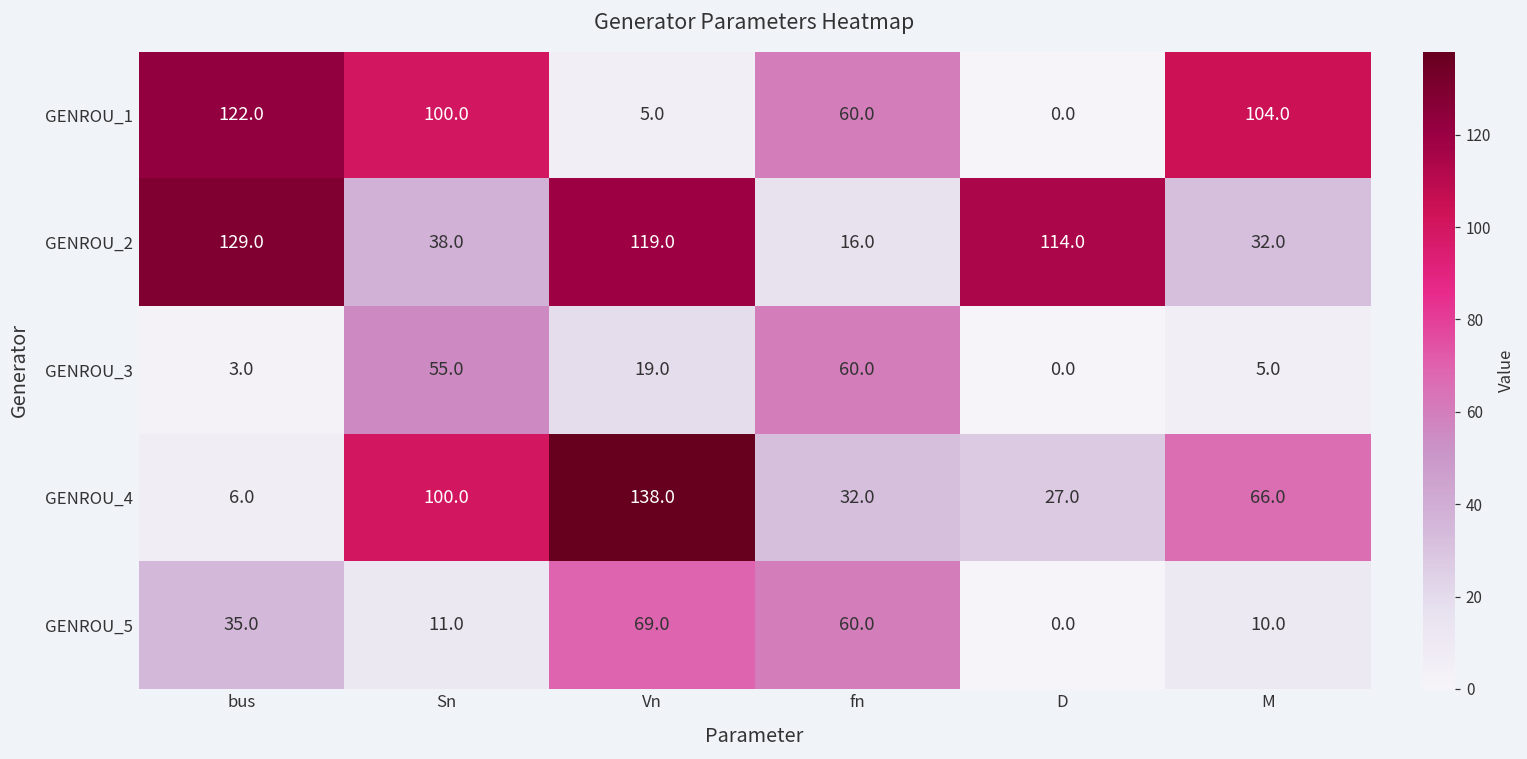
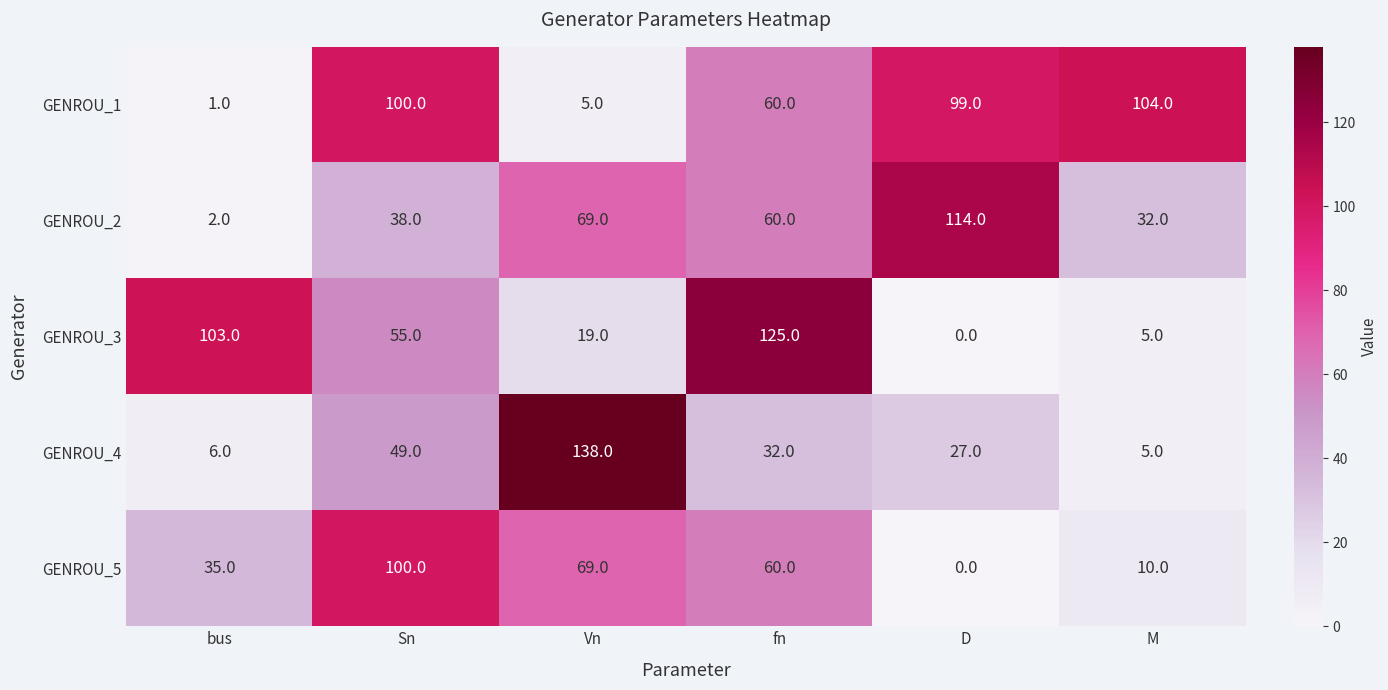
  {
    "GENROU_1": {
-     "bus": 122.0,
+     "bus": 1.0,
      "Sn": 100.0,
      "Vn": 5.0,
      "fn": 60.0,
-     "D": 0.0,
+     "D": 99.0,
      "M": 104.0
    },
    "GENROU_2": {
-     "bus": 129.0,
+     "bus": 2.0,
      "Sn": 38.0,
-     "Vn": 119.0,
-     "fn": 16.0,
+     "Vn": 69.0,
+     "fn": 60.0,
      "D": 114.0,
      "M": 32.0
    },
    "GENROU_3": {
-     "bus": 3.0,
+     "bus": 103.0,
      "Sn": 55.0,
      "Vn": 19.0,
-     "fn": 60.0,
+     "fn": 125.0,
      "D": 0.0,
      "M": 5.0
    },
    "GENROU_4": {
      "bus": 6.0,
-     "Sn": 100.0,
+     "Sn": 49.0,
      "Vn": 138.0,
      "fn": 32.0,
      "D": 27.0,
-     "M": 66.0
+     "M": 5.0
    },
    "GENROU_5": {
      "bus": 35.0,
-     "Sn": 11.0,
+     "Sn": 100.0,
      "Vn": 69.0,
      "fn": 60.0,
      "D": 0.0,
      "M": 10.0
    }
  }
